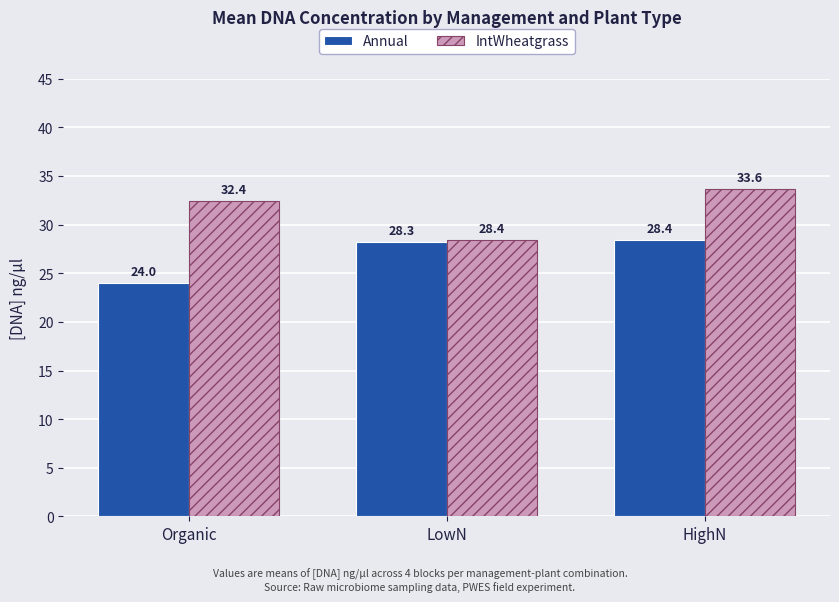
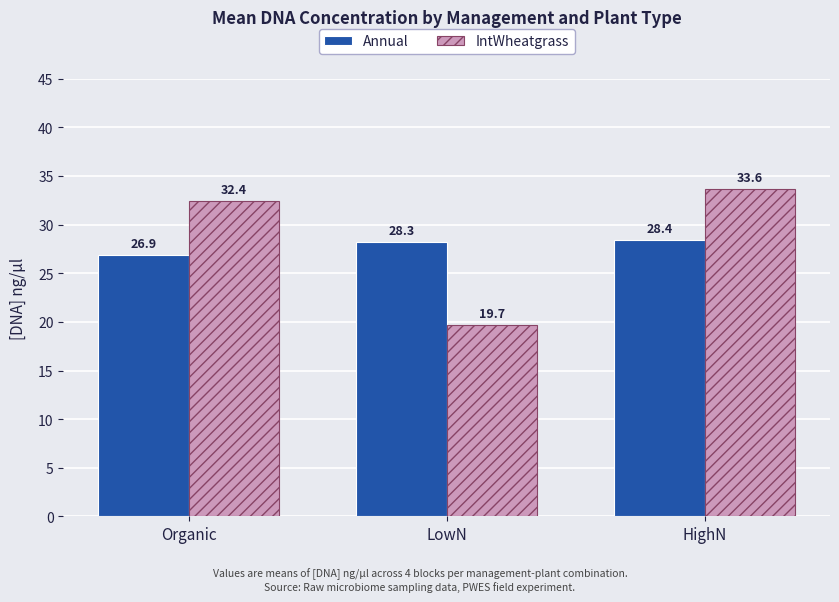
  {
    "Annual": {
-     "Organic": 24.0,
+     "Organic": 26.9,
      "LowN": 28.3,
      "HighN": 28.4
    },
    "IntWheatgrass": {
      "Organic": 32.4,
-     "LowN": 28.4,
+     "LowN": 19.7,
      "HighN": 33.6
    }
  }
